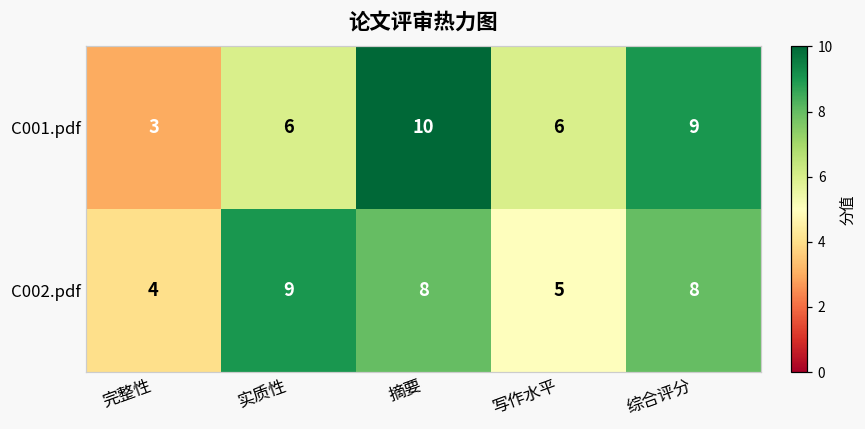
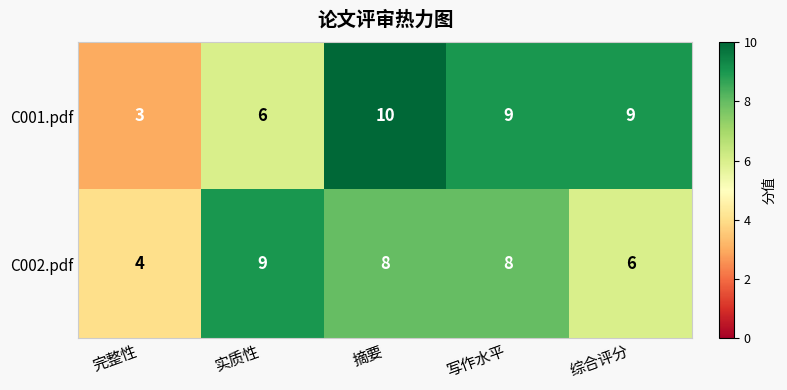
  {
    "C001.pdf": {
      "完整性": 3,
      "实质性": 6,
      "摘要": 10,
-     "写作水平": 6,
+     "写作水平": 9,
      "综合评分": 9
    },
    "C002.pdf": {
      "完整性": 4,
      "实质性": 9,
      "摘要": 8,
-     "写作水平": 5,
-     "综合评分": 8
+     "写作水平": 8,
+     "综合评分": 6
    }
  }
